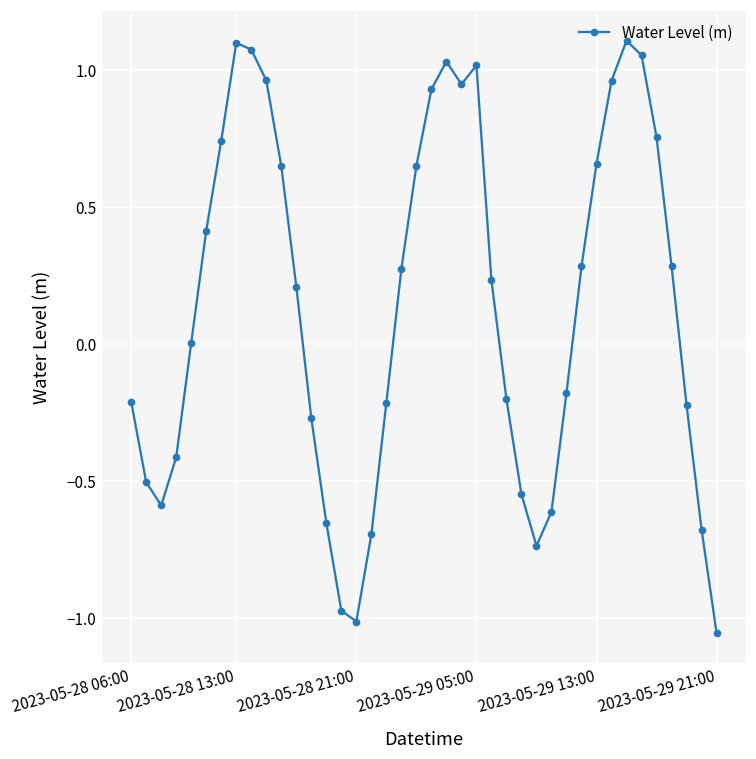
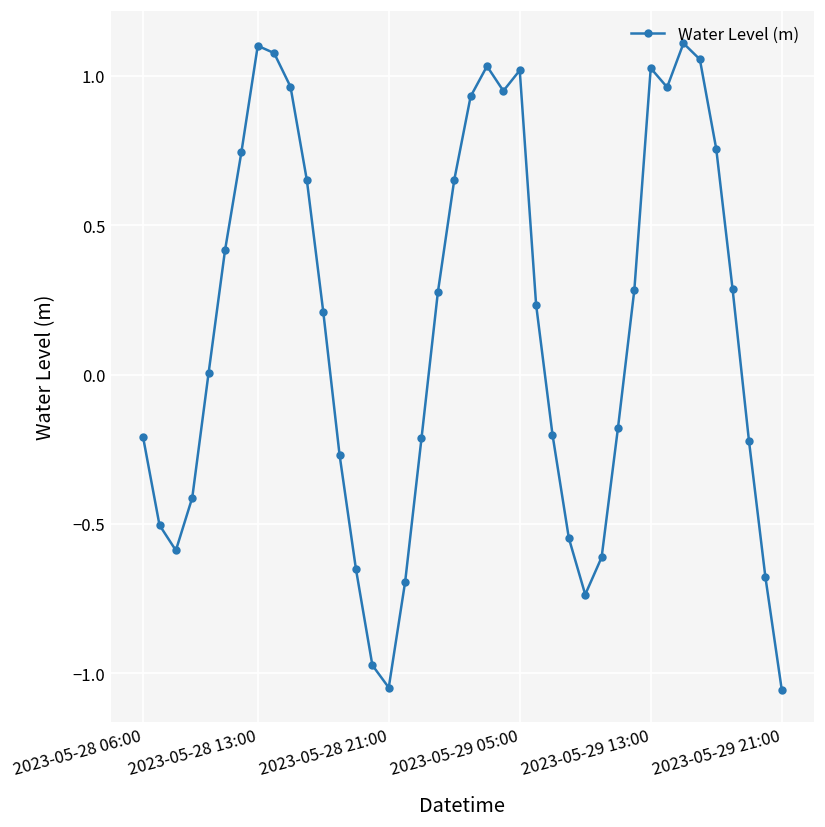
  {
    "2023-05-28 06:00": -0.21,
    "2023-05-28 13:00": 1.10,
-   "2023-05-28 21:00": -1.01,
+   "2023-05-28 21:00": -1.05,
    "2023-05-29 05:00": 1.02,
-   "2023-05-29 13:00": 0.66,
+   "2023-05-29 13:00": 1.03,
    "2023-05-29 21:00": -1.05
  }
